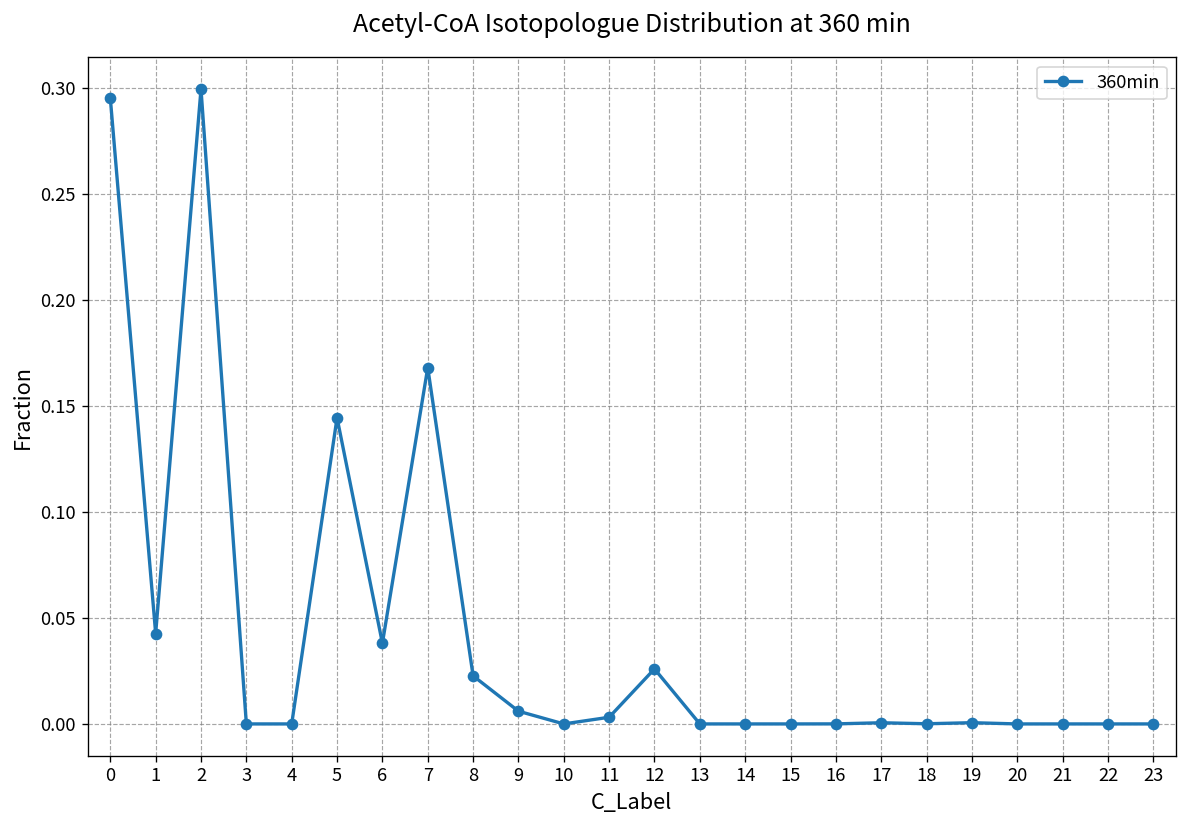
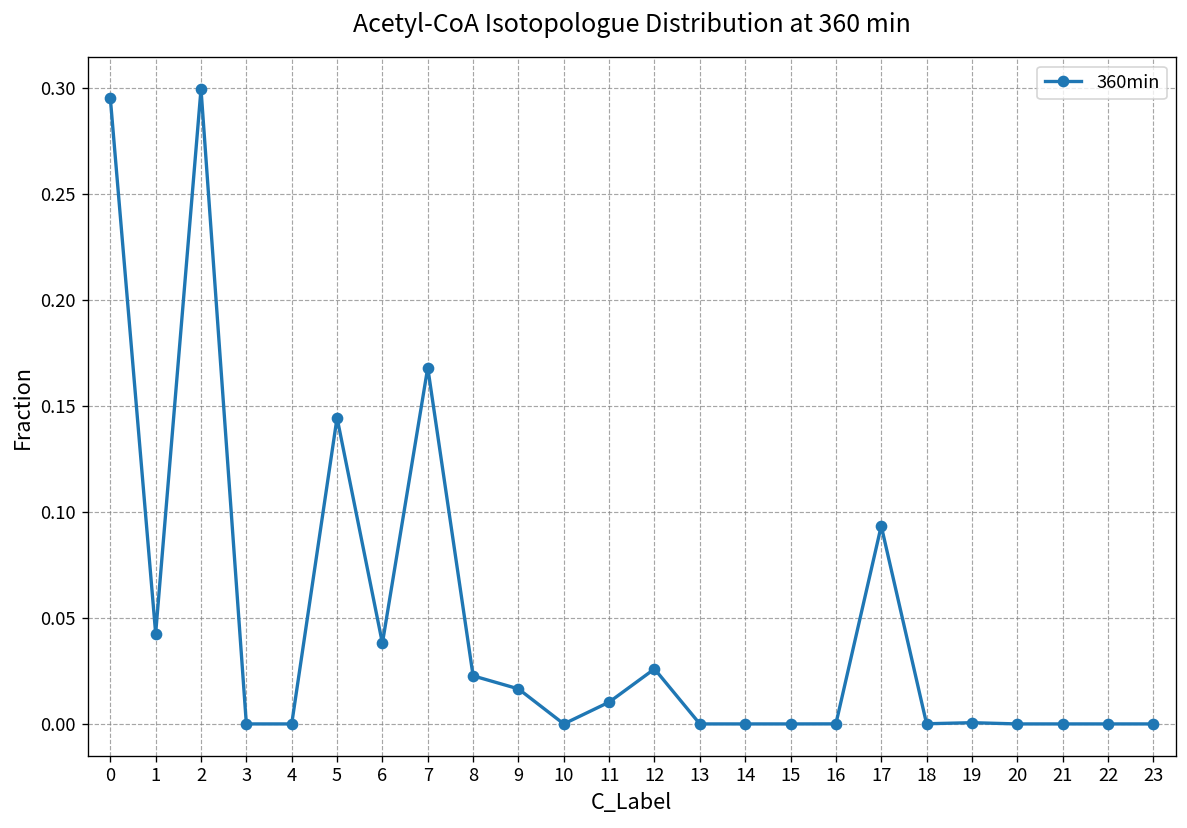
  {
    "0": 0.295,
    "1": 0.043,
    "2": 0.299,
    "3": 0.000,
    "4": 0.000,
    "5": 0.144,
    "6": 0.038,
    "7": 0.168,
    "8": 0.023,
-   "9": 0.006,
+   "9": 0.017,
    "10": 0.000,
-   "11": 0.003,
+   "11": 0.010,
    "12": 0.026,
    "13": 0.000,
    "14": 0.000,
    "15": 0.000,
    "16": 0.000,
-   "17": 0.001,
+   "17": 0.093,
    "18": 0.000,
    "19": 0.001,
    "20": 0.000,
    "21": 0.000,
    "22": 0.000,
    "23": 0.000
  }
